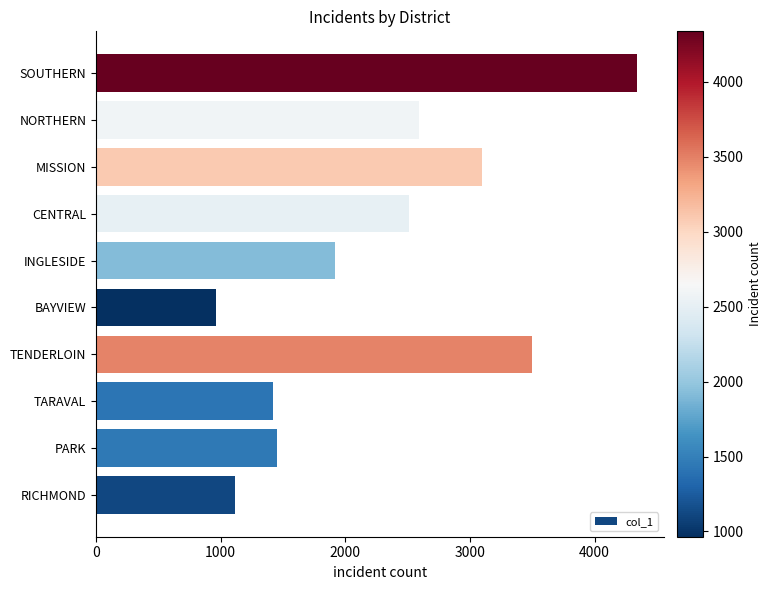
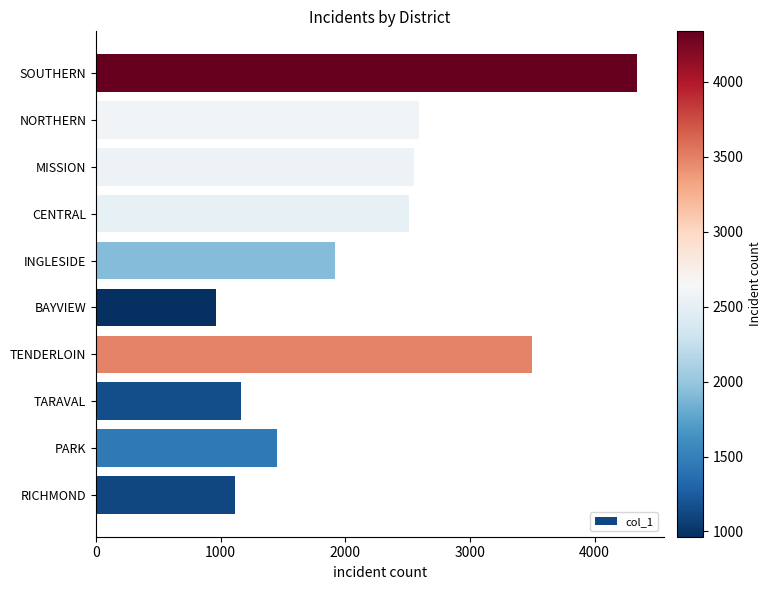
  {
    "SOUTHERN": 4340,
    "NORTHERN": 2590,
-   "MISSION": 3090,
+   "MISSION": 2550,
    "CENTRAL": 2510,
    "INGLESIDE": 1920,
    "BAYVIEW": 970,
    "TENDERLOIN": 3490,
-   "TARAVAL": 1420,
+   "TARAVAL": 1160,
    "PARK": 1450,
    "RICHMOND": 1110
  }
